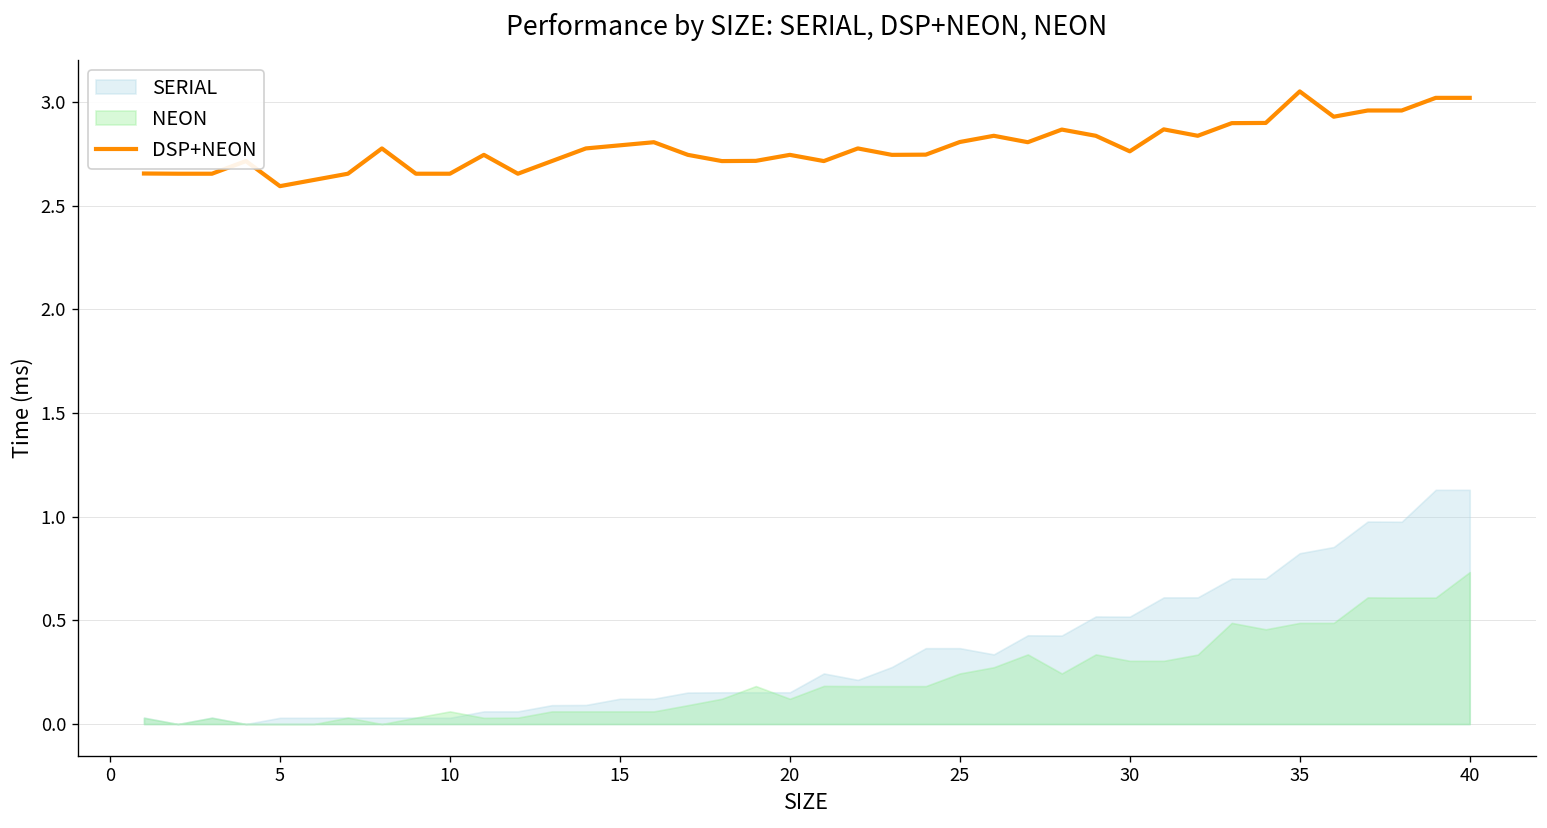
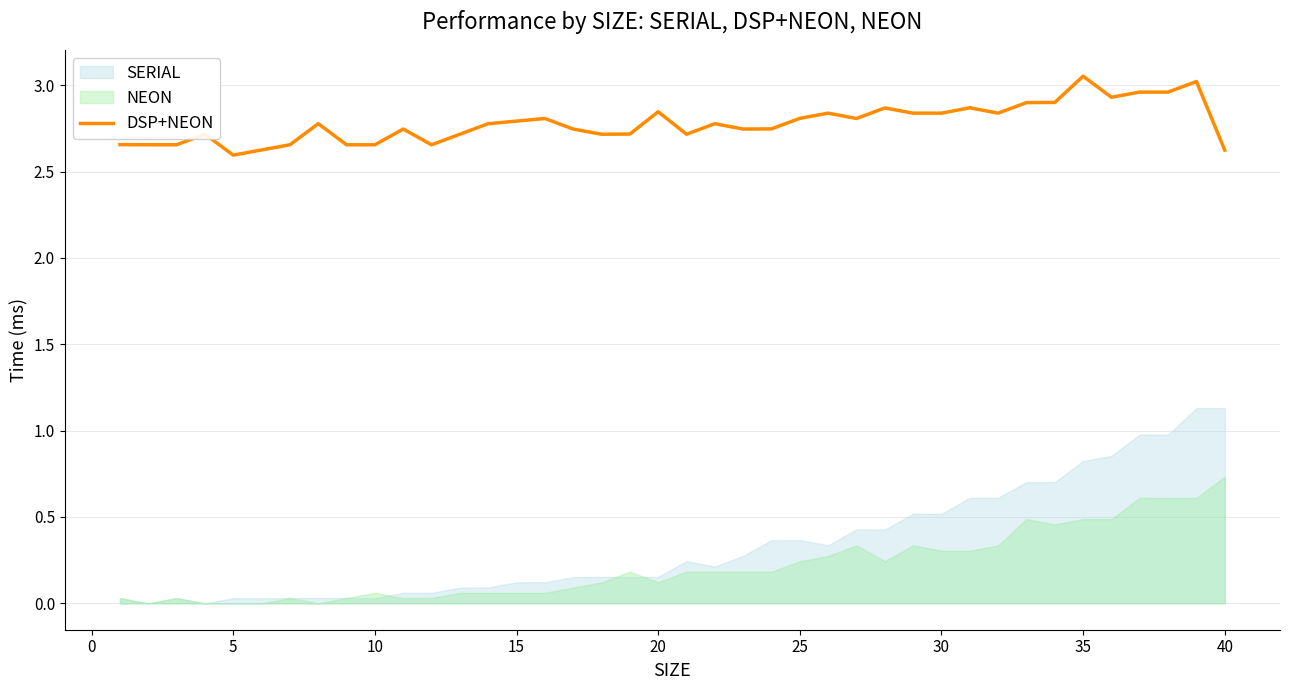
  {
    "DSP+NEON": {
      "5": 2.60,
      "10": 2.66,
      "15": 2.79,
-     "20": 2.75,
+     "20": 2.85,
      "25": 2.81,
-     "30": 2.76,
+     "30": 2.84,
      "35": 3.05,
-     "40": 3.02
+     "40": 2.62
    }
  }
